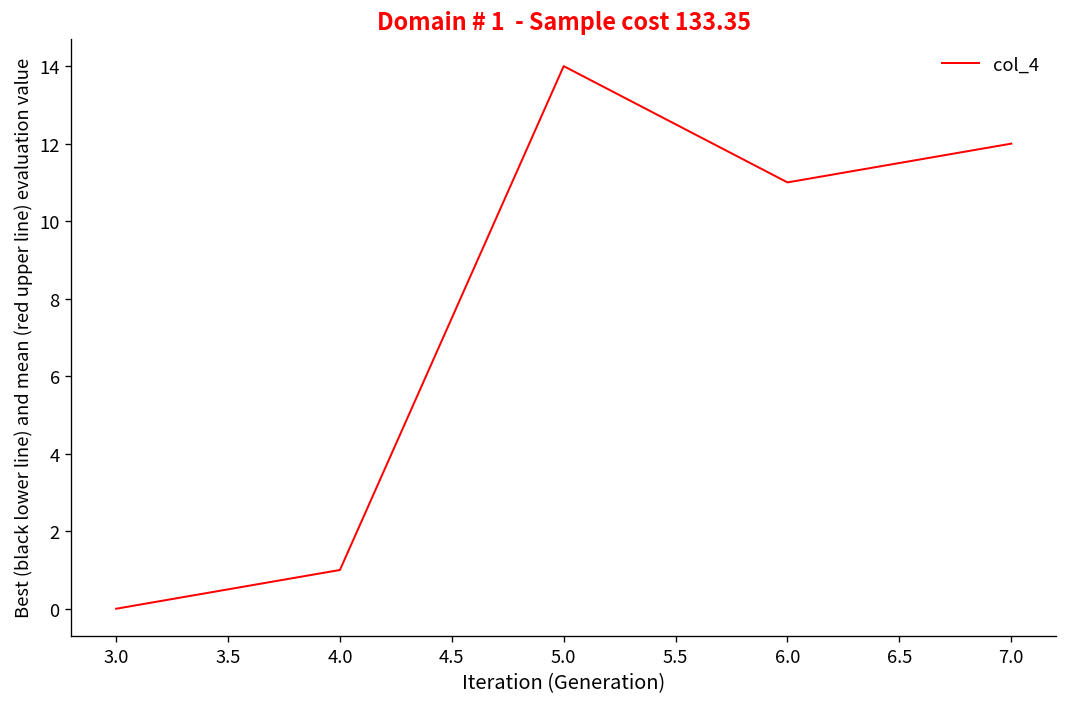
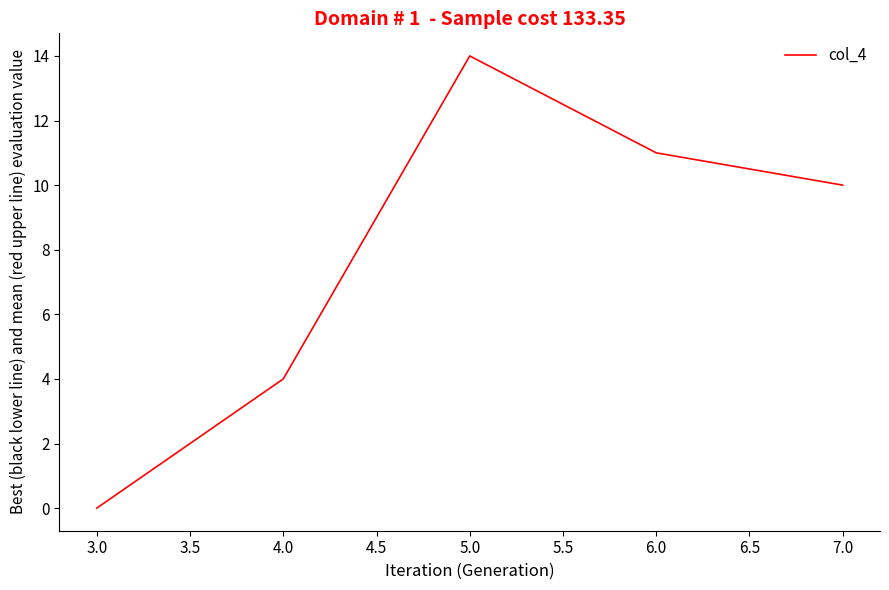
  {
    "3.0": 0,
-   "4.0": 1,
+   "4.0": 4,
    "5.0": 14,
    "6.0": 11,
-   "7.0": 12
+   "7.0": 10
  }
